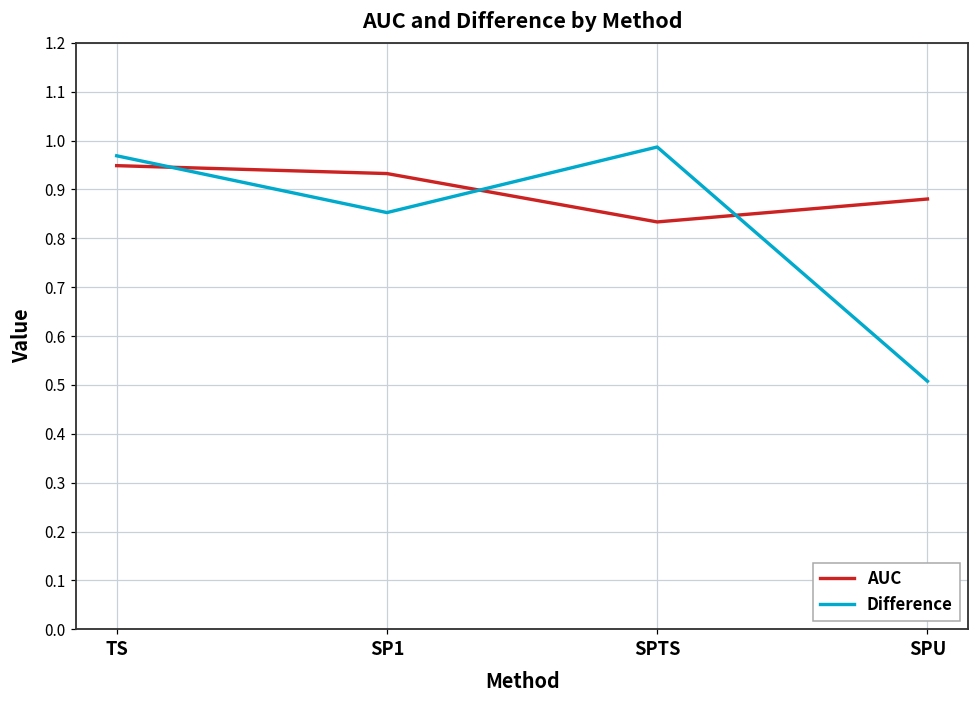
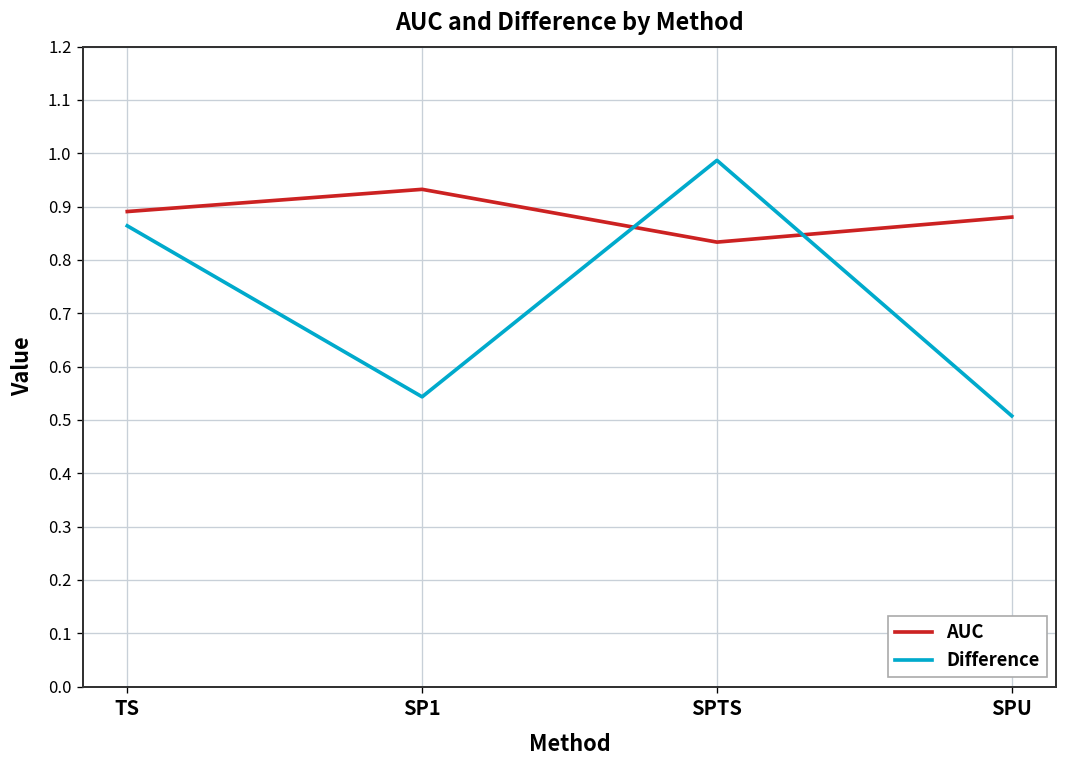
  {
    "AUC": {
-     "TS": 0.95,
+     "TS": 0.89,
      "SP1": 0.93,
      "SPTS": 0.83,
      "SPU": 0.88
    },
    "Difference": {
-     "TS": 0.97,
-     "SP1": 0.85,
+     "TS": 0.86,
+     "SP1": 0.54,
      "SPTS": 0.99,
      "SPU": 0.51
    }
  }
